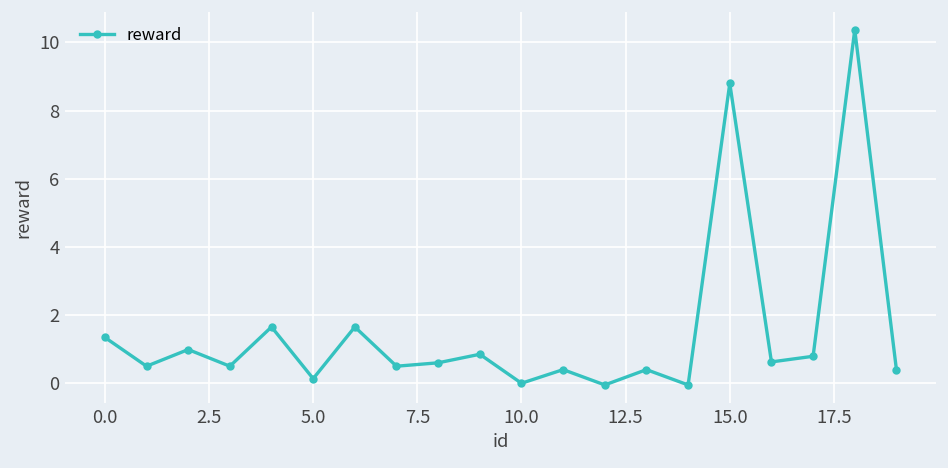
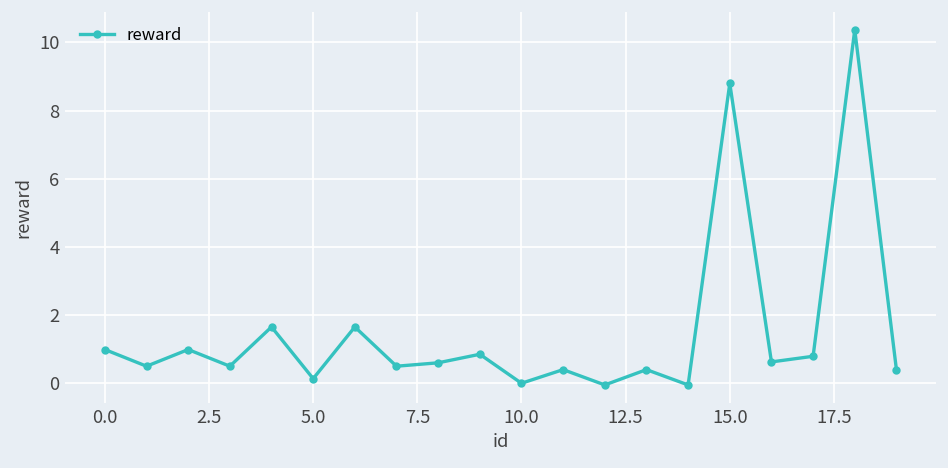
  {
-   "0.0": 1.3,
+   "0.0": 1.0,
    "5.0": 0.1,
    "10.0": 0.0,
    "15.0": 8.8
  }
